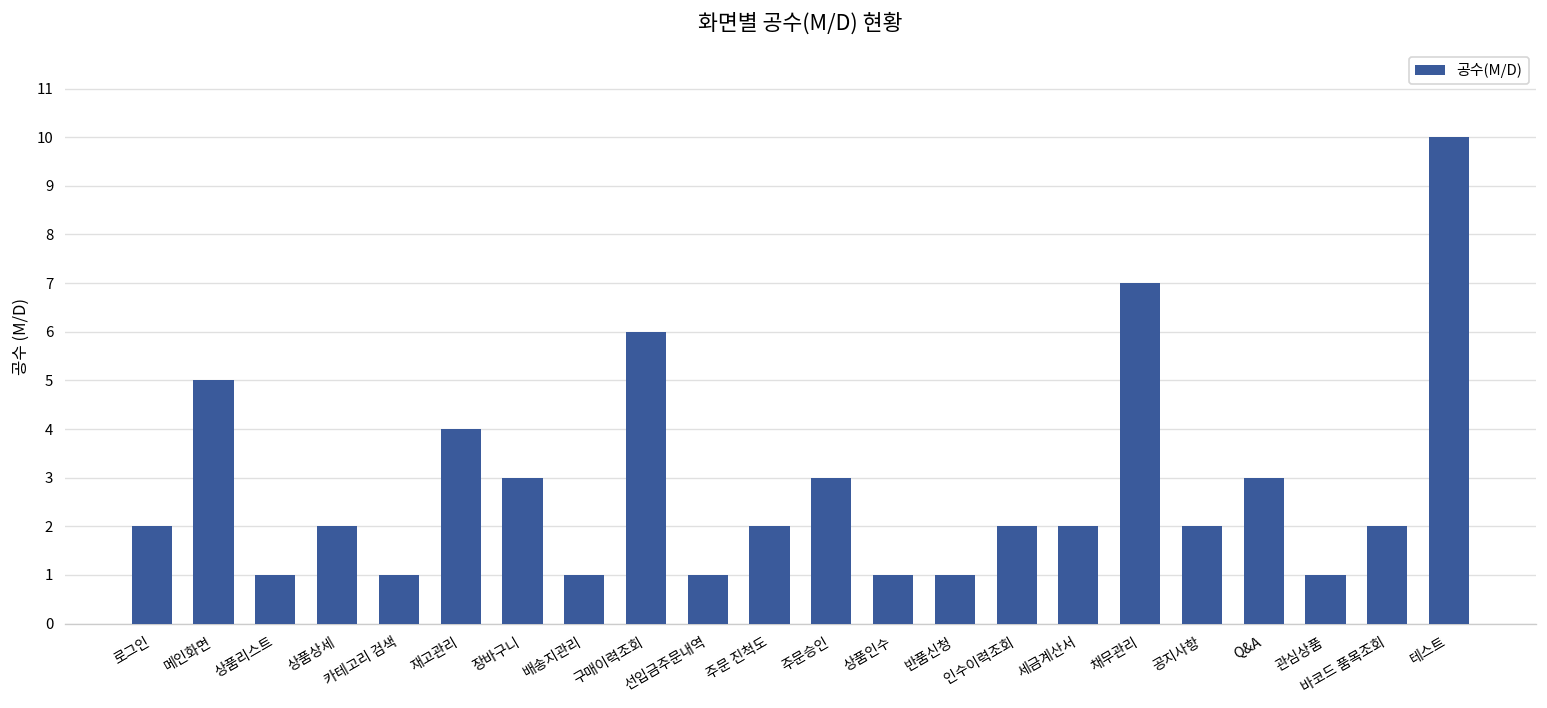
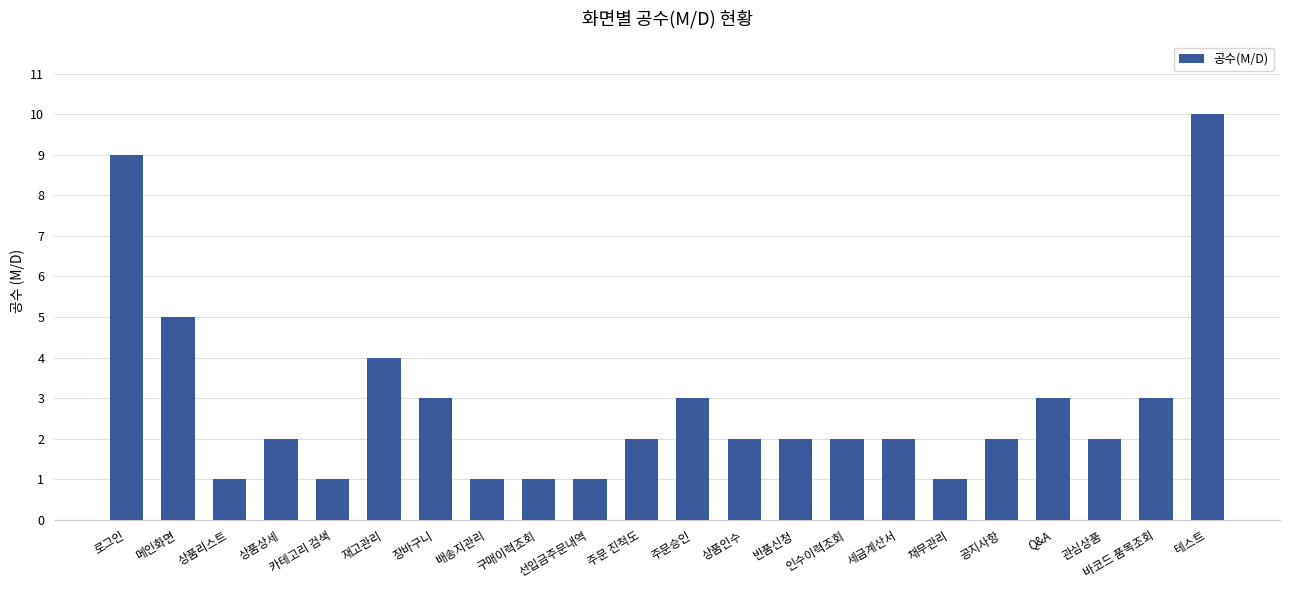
  {
-   "로그인": 2,
+   "로그인": 9,
    "메인화면": 5,
    "상품리스트": 1,
    "상품상세": 2,
    "카테고리 검색": 1,
    "재고관리": 4,
    "장바구니": 3,
    "배송지관리": 1,
-   "구매이력조회": 6,
+   "구매이력조회": 1,
    "선입금주문내역": 1,
    "주문 진척도": 2,
    "주문승인": 3,
-   "상품인수": 1,
-   "반품신청": 1,
+   "상품인수": 2,
+   "반품신청": 2,
    "인수이력조회": 2,
    "세금계산서": 2,
-   "채무관리": 7,
+   "채무관리": 1,
    "공지사항": 2,
    "Q&A": 3,
-   "관심상품": 1,
-   "바코드 품목조회": 2,
+   "관심상품": 2,
+   "바코드 품목조회": 3,
    "테스트": 10
  }
